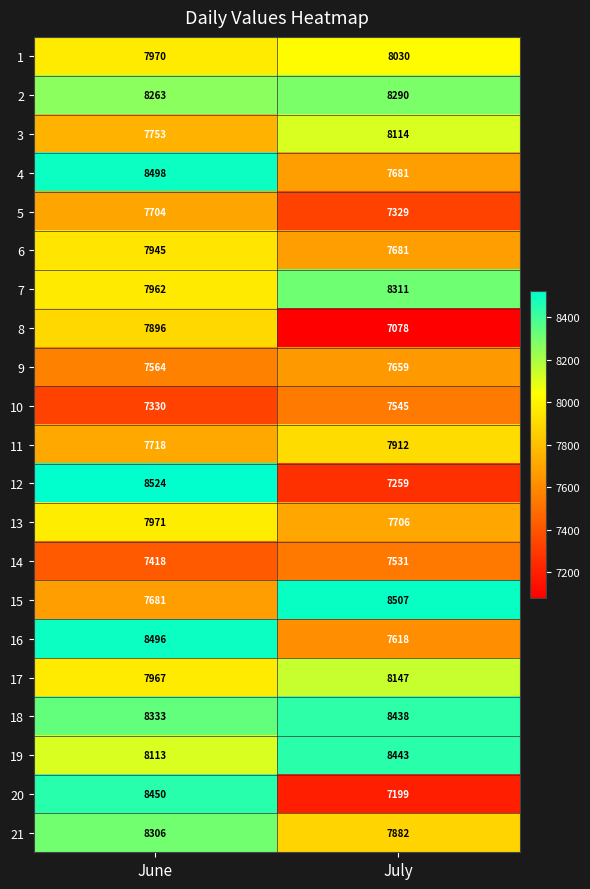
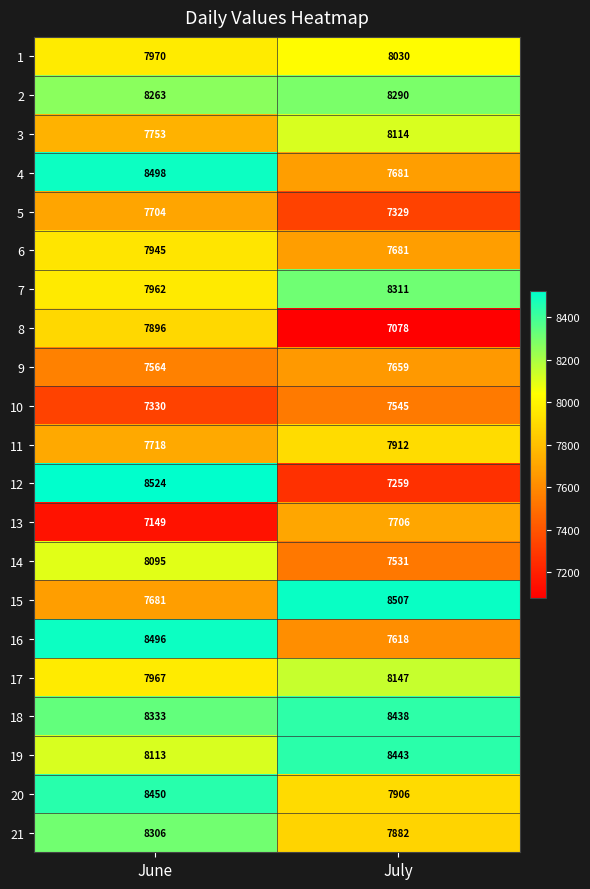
  {
    "1": {
      "June": 7970,
      "July": 8030
    },
    "2": {
      "June": 8263,
      "July": 8290
    },
    "3": {
      "June": 7753,
      "July": 8114
    },
    "4": {
      "June": 8498,
      "July": 7681
    },
    "5": {
      "June": 7704,
      "July": 7329
    },
    "6": {
      "June": 7945,
      "July": 7681
    },
    "7": {
      "June": 7962,
      "July": 8311
    },
    "8": {
      "June": 7896,
      "July": 7078
    },
    "9": {
      "June": 7564,
      "July": 7659
    },
    "10": {
      "June": 7330,
      "July": 7545
    },
    "11": {
      "June": 7718,
      "July": 7912
    },
    "12": {
      "June": 8524,
      "July": 7259
    },
    "13": {
-     "June": 7971,
+     "June": 7149,
      "July": 7706
    },
    "14": {
-     "June": 7418,
+     "June": 8095,
      "July": 7531
    },
    "15": {
      "June": 7681,
      "July": 8507
    },
    "16": {
      "June": 8496,
      "July": 7618
    },
    "17": {
      "June": 7967,
      "July": 8147
    },
    "18": {
      "June": 8333,
      "July": 8438
    },
    "19": {
      "June": 8113,
      "July": 8443
    },
    "20": {
      "June": 8450,
-     "July": 7199
+     "July": 7906
    },
    "21": {
      "June": 8306,
      "July": 7882
    }
  }
